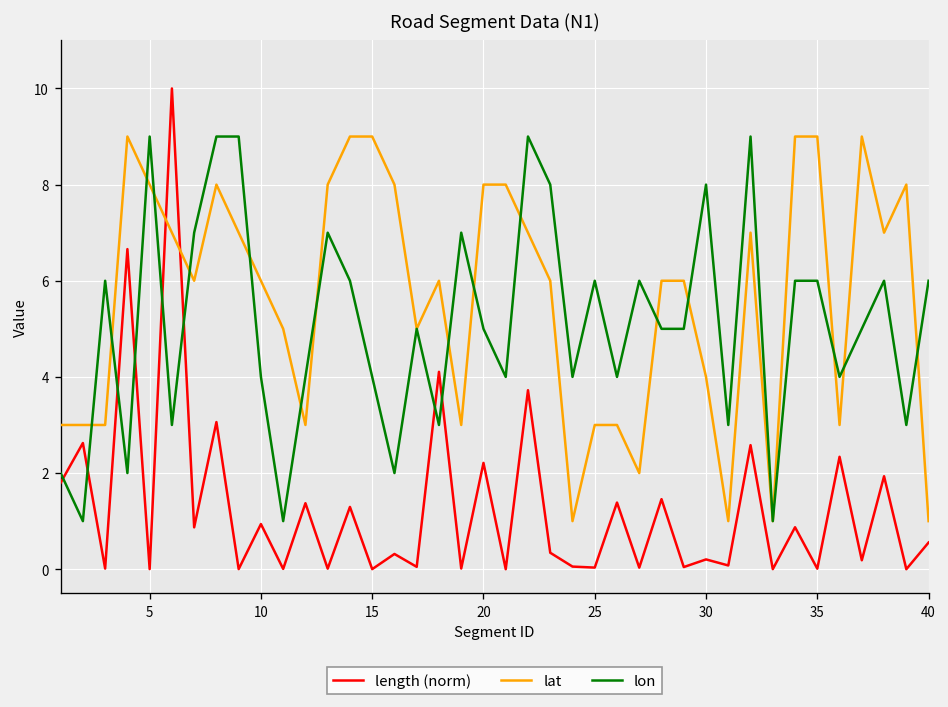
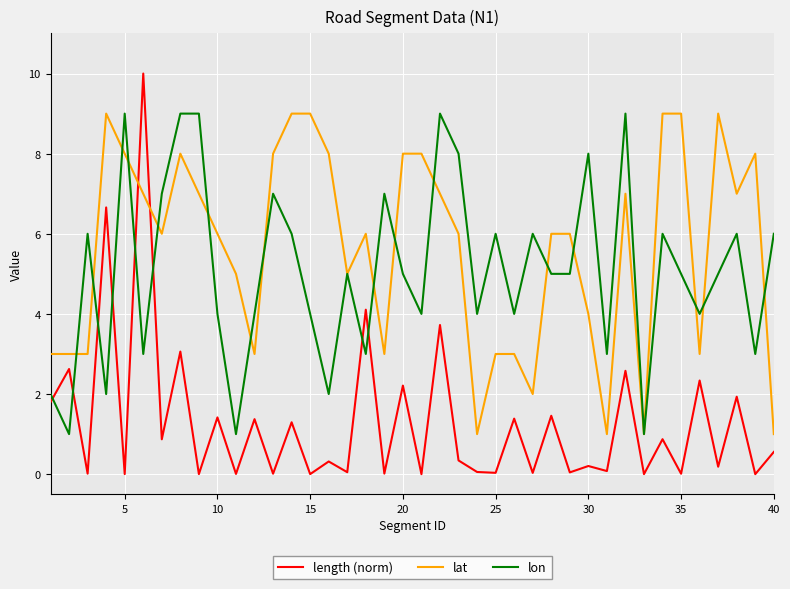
  {
    "length (norm)": {
      "5": 0.0,
-     "10": 0.9,
+     "10": 1.4,
      "15": 0.0,
      "20": 2.2,
      "25": 0.0,
      "30": 0.2,
      "35": 0.0,
      "40": 0.6
    },
    "lat": {
      "5": 8.0,
      "10": 6.0,
      "15": 9.0,
      "20": 8.0,
      "25": 3.0,
      "30": 4.0,
      "35": 9.0,
      "40": 1.0
    },
    "lon": {
      "5": 9,
      "10": 4,
      "15": 4,
      "20": 5,
      "25": 6,
      "30": 8,
-     "35": 6,
+     "35": 5,
      "40": 6
    }
  }
